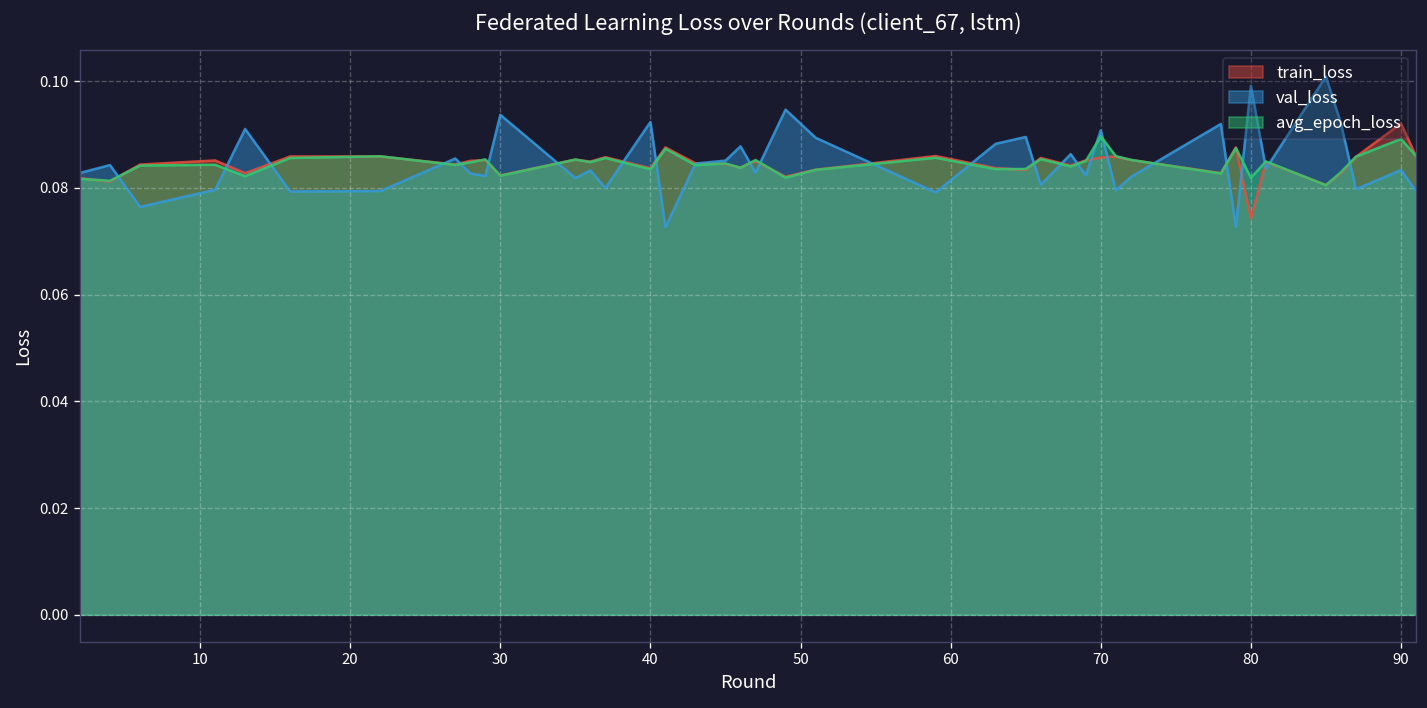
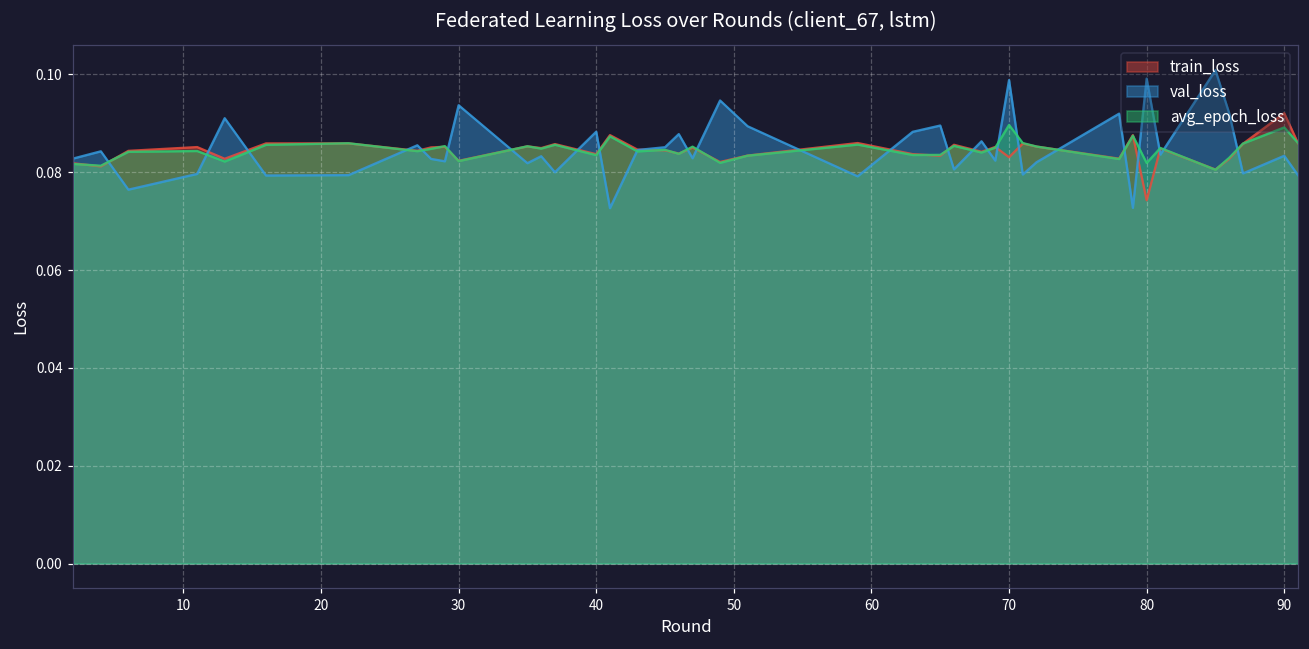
  {
    "train_loss": {
-     "70": 0.086,
+     "70": 0.083,
      "80": 0.074
    },
    "val_loss": {
      "30": 0.094,
-     "40": 0.092,
-     "70": 0.091,
+     "40": 0.088,
+     "70": 0.099,
      "90": 0.083
    },
    "avg_epoch_loss": {
      "70": 0.090,
      "80": 0.082,
      "90": 0.089
    }
  }
